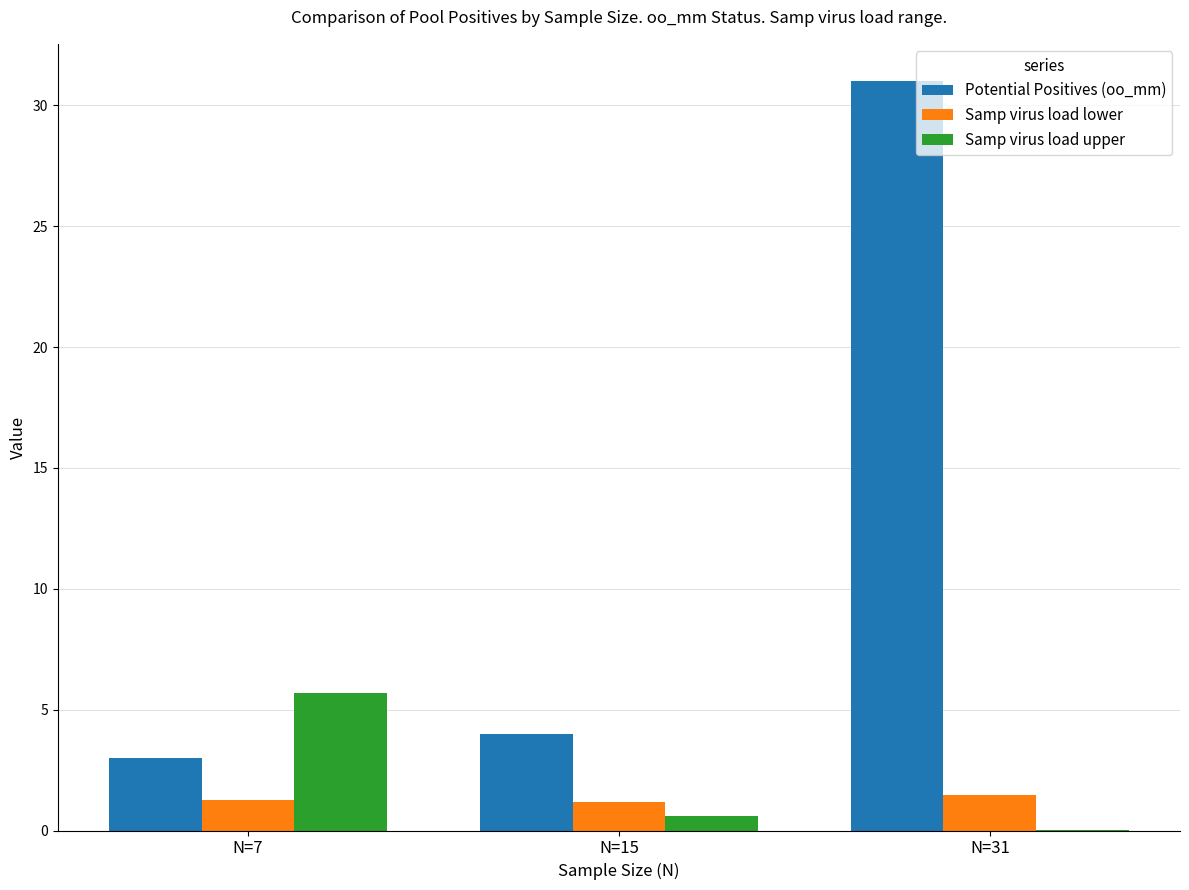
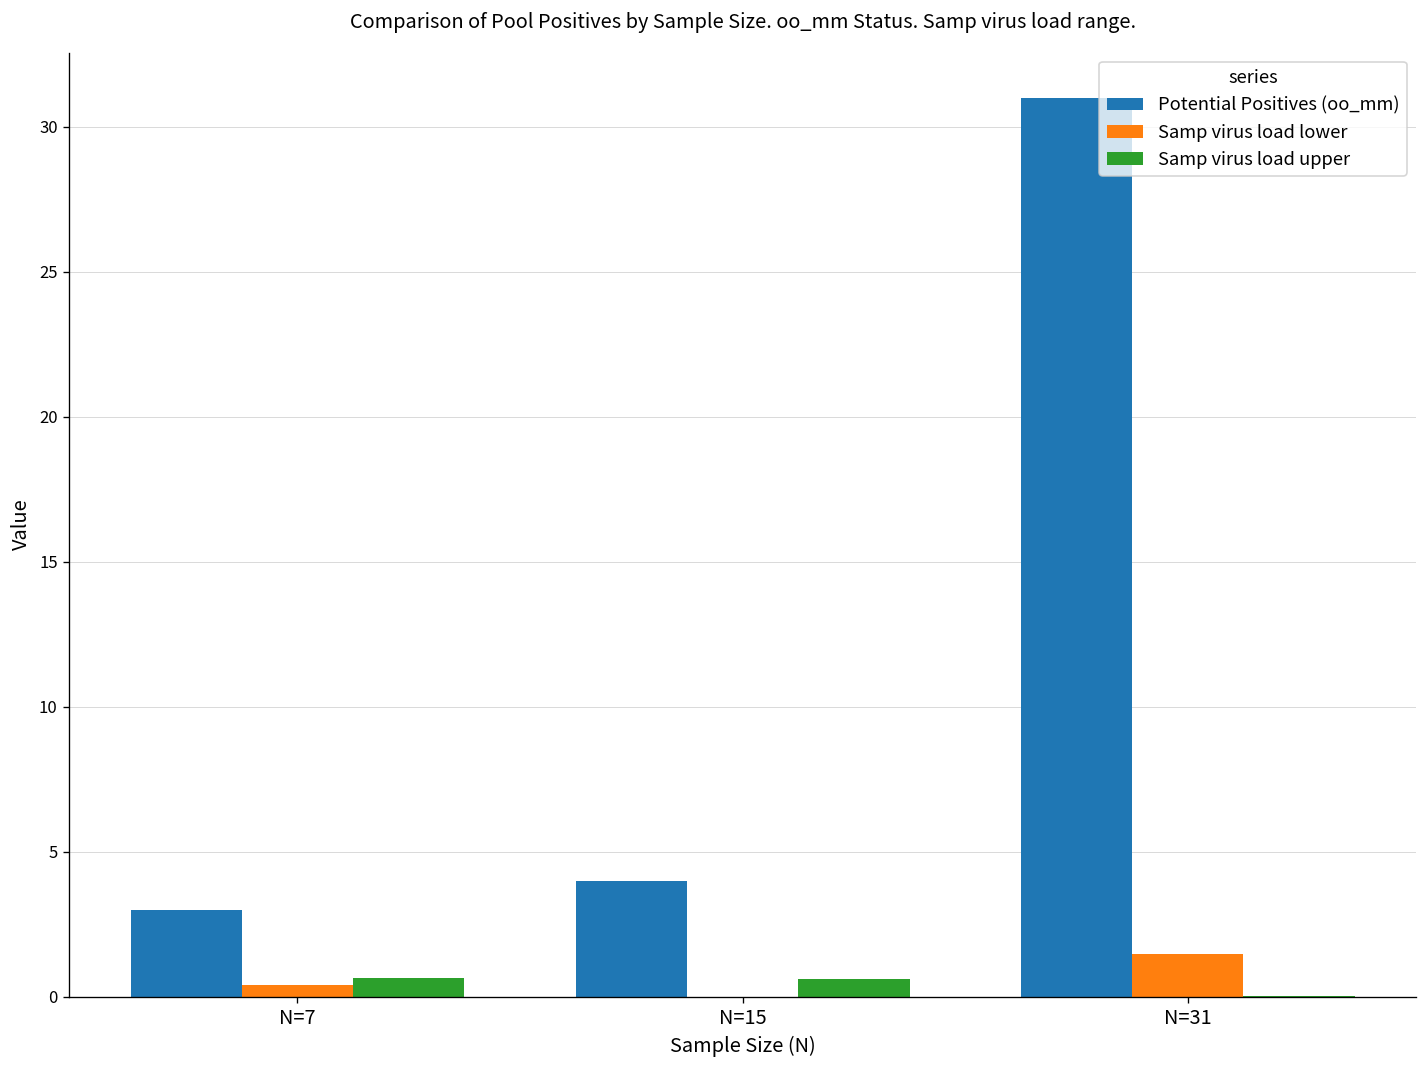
  {
    "Potential Positives (oo_mm)": {
      "N=7": 3.0,
      "N=15": 4.0,
      "N=31": 31.0
    },
    "Samp virus load lower": {
-     "N=7": 1.3,
-     "N=15": 1.2,
+     "N=7": 0.4,
+     "N=15": 0.0,
      "N=31": 1.5
    },
    "Samp virus load upper": {
-     "N=7": 5.7,
+     "N=7": 0.6,
      "N=15": 0.6
    }
  }
